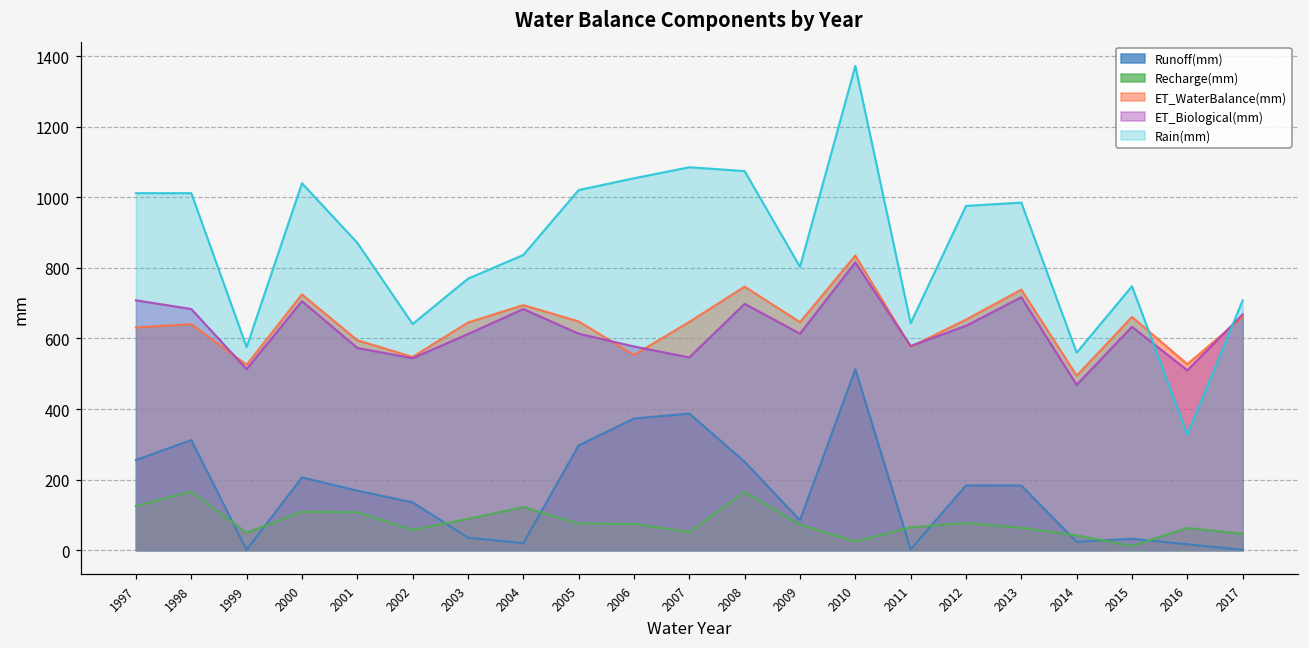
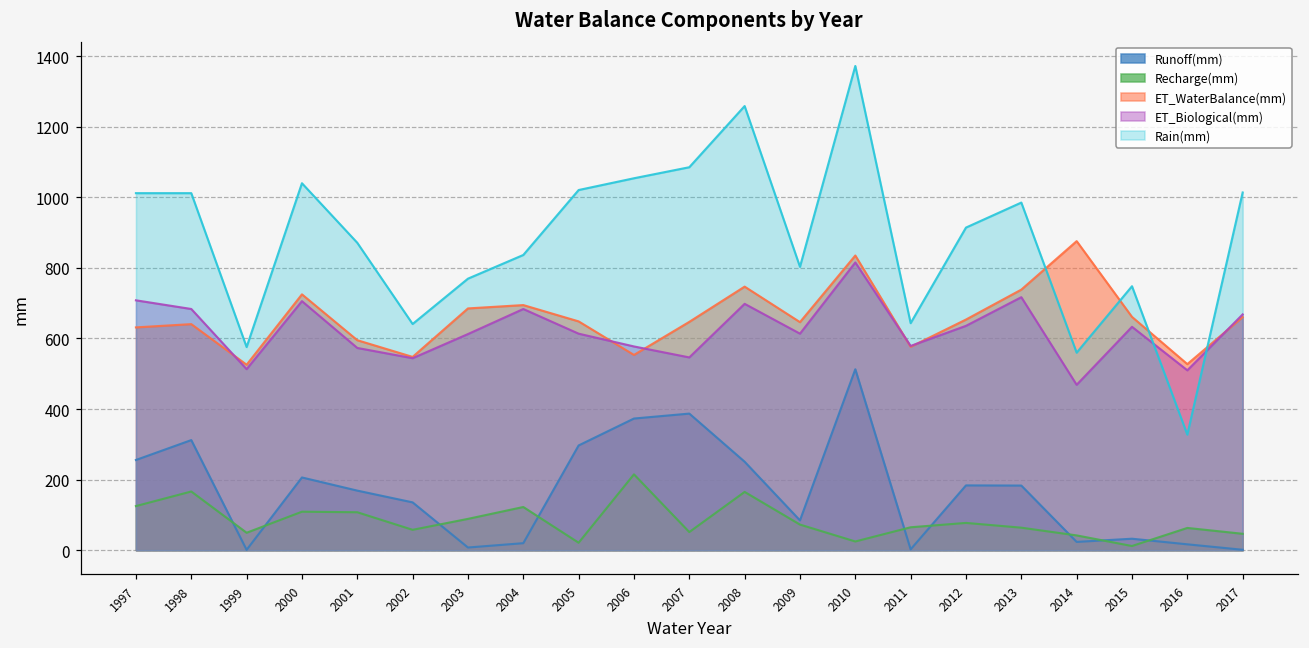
  {
    "Runoff(mm)": {
      "1997": 260,
      "1998": 310,
      "1999": 0,
      "2000": 210,
      "2001": 170,
      "2002": 140,
-     "2003": 40,
+     "2003": 10,
      "2004": 20,
      "2005": 300,
      "2006": 370,
      "2007": 390,
      "2008": 250,
      "2009": 80,
      "2010": 510,
      "2011": 0,
      "2012": 180,
      "2013": 180,
      "2014": 20,
      "2015": 30,
      "2016": 20,
      "2017": 0
    },
    "Recharge(mm)": {
      "1997": 120,
      "1998": 170,
      "1999": 50,
      "2000": 110,
      "2001": 110,
      "2002": 60,
      "2003": 90,
      "2004": 120,
-     "2005": 80,
-     "2006": 70,
+     "2005": 20,
+     "2006": 210,
      "2007": 50,
      "2008": 170,
      "2009": 70,
      "2010": 20,
      "2011": 60,
      "2012": 80,
      "2013": 60,
      "2014": 40,
      "2015": 10,
      "2016": 60,
      "2017": 50
    },
    "ET_WaterBalance(mm)": {
      "1997": 630,
      "1998": 640,
      "1999": 530,
      "2000": 730,
      "2001": 600,
-     "2003": 650,
+     "2003": 690,
      "2004": 690,
      "2005": 650,
      "2006": 550,
      "2007": 650,
      "2008": 750,
      "2009": 650,
      "2010": 840,
      "2012": 650,
      "2013": 740,
-     "2014": 490,
+     "2014": 880,
      "2015": 660,
      "2016": 530
    },
    "ET_Biological(mm)": {
      "1997": 710,
      "1998": 680,
      "1999": 510,
      "2000": 710,
      "2001": 570,
      "2003": 610,
      "2004": 680,
      "2005": 610,
      "2006": 580,
      "2007": 550,
      "2008": 700,
      "2009": 610,
      "2010": 820,
      "2012": 640,
      "2013": 720,
      "2014": 470,
      "2015": 630,
      "2016": 510
    },
    "Rain(mm)": {
      "1997": 1010,
      "1998": 1010,
      "1999": 580,
      "2000": 1040,
      "2001": 870,
      "2002": 640,
      "2003": 770,
      "2004": 840,
      "2005": 1020,
      "2006": 1050,
      "2007": 1090,
-     "2008": 1070,
+     "2008": 1260,
      "2009": 800,
      "2010": 1370,
      "2011": 640,
-     "2012": 980,
+     "2012": 910,
      "2013": 990,
      "2014": 560,
      "2015": 750,
      "2016": 330,
-     "2017": 710
+     "2017": 1010
    }
  }
